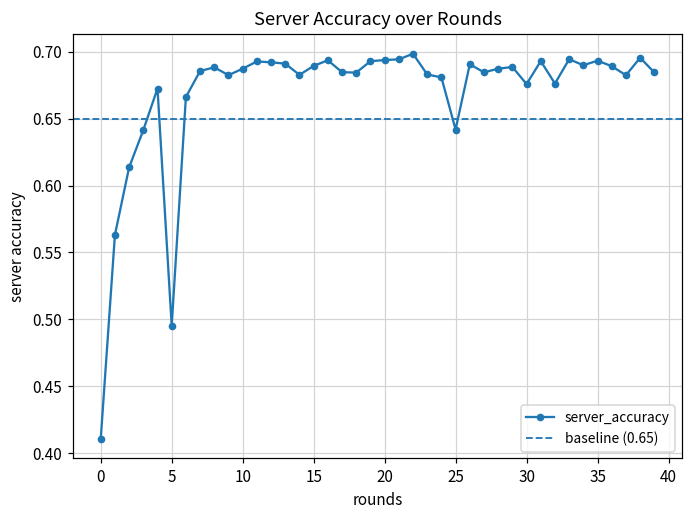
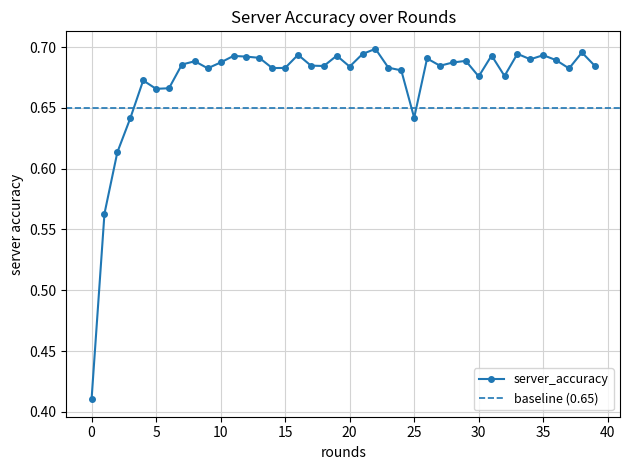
  {
    "0": 0.410,
-   "5": 0.495,
+   "5": 0.666,
    "10": 0.687,
-   "15": 0.690,
-   "20": 0.694,
+   "15": 0.683,
+   "20": 0.684,
    "25": 0.642,
    "30": 0.676,
    "35": 0.693
  }
